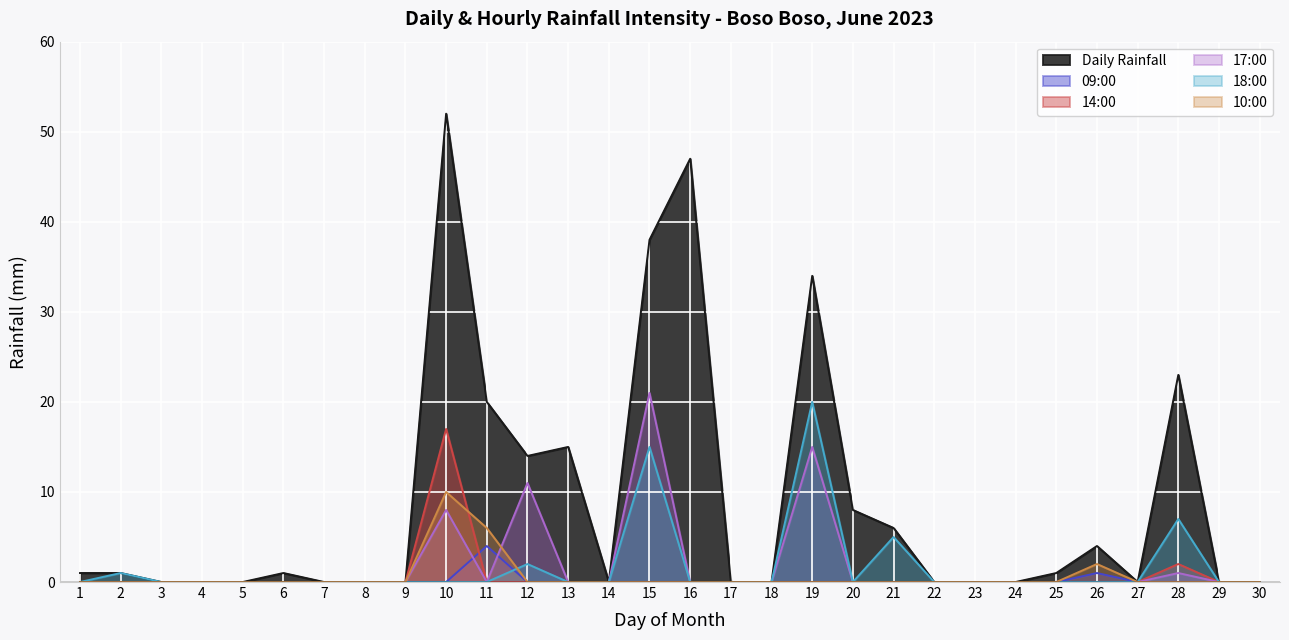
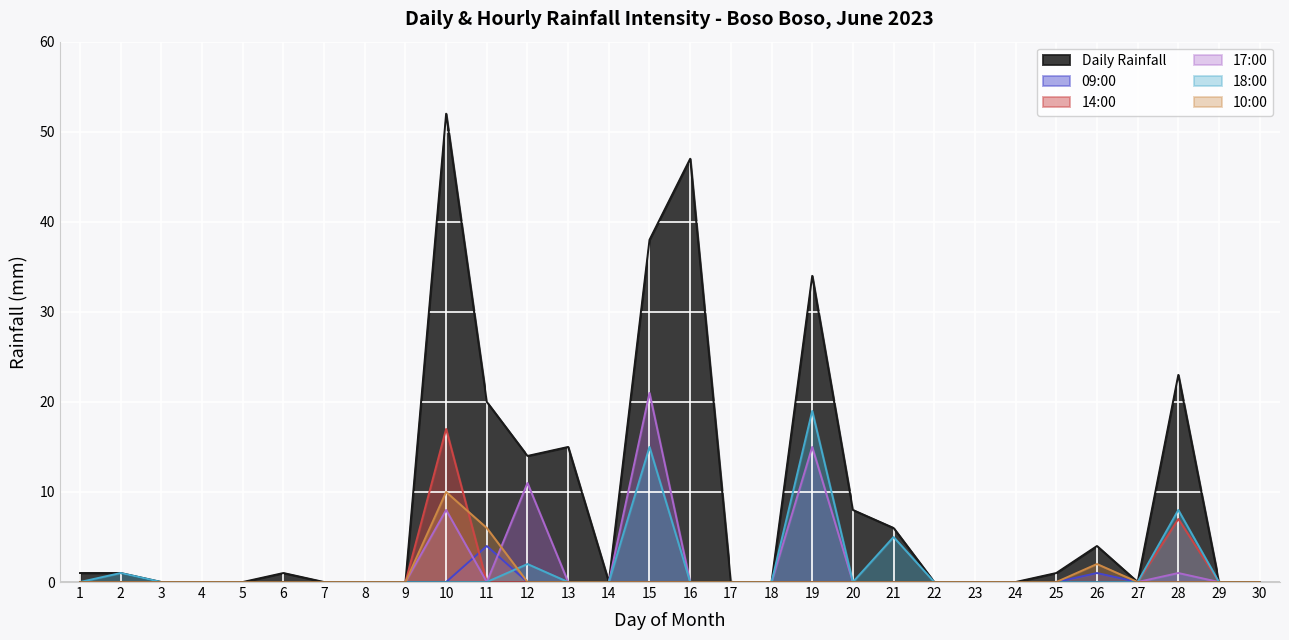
  {
    "Daily Rainfall": {
      "1": 1,
      "6": 1,
      "10": 52,
      "11": 20,
      "12": 14,
      "13": 15,
      "15": 38,
      "16": 47,
      "19": 34,
      "20": 8,
      "21": 6,
      "25": 1,
      "26": 4,
      "28": 23
    },
    "09:00": {
      "11": 4,
      "26": 1
    },
    "14:00": {
      "10": 17,
-     "28": 2
+     "28": 7
    },
    "17:00": {
      "10": 8,
      "12": 11,
      "15": 21,
      "19": 15,
      "28": 1
    },
    "18:00": {
      "12": 2,
      "15": 15,
-     "19": 20,
+     "19": 19,
      "21": 5,
-     "28": 7
+     "28": 8
    },
    "10:00": {
      "10": 10,
      "11": 6,
      "26": 2
    }
  }
